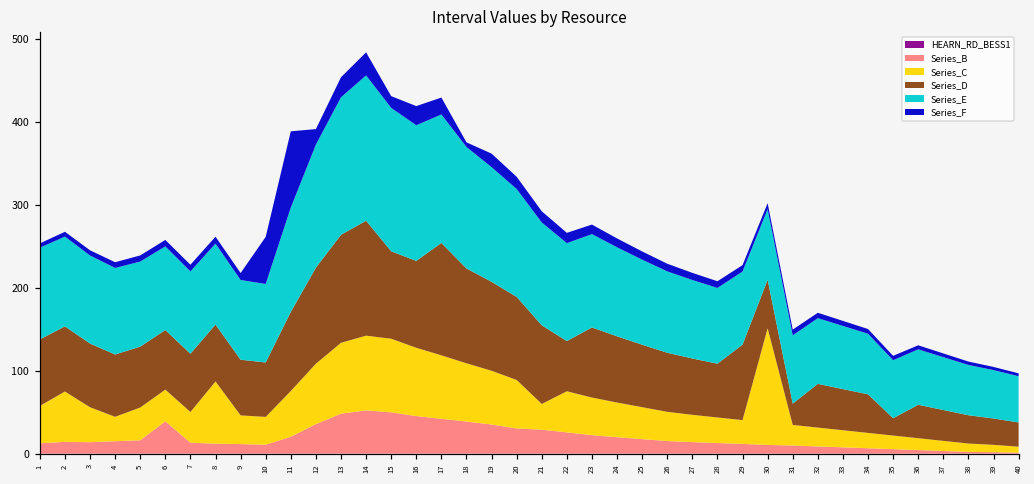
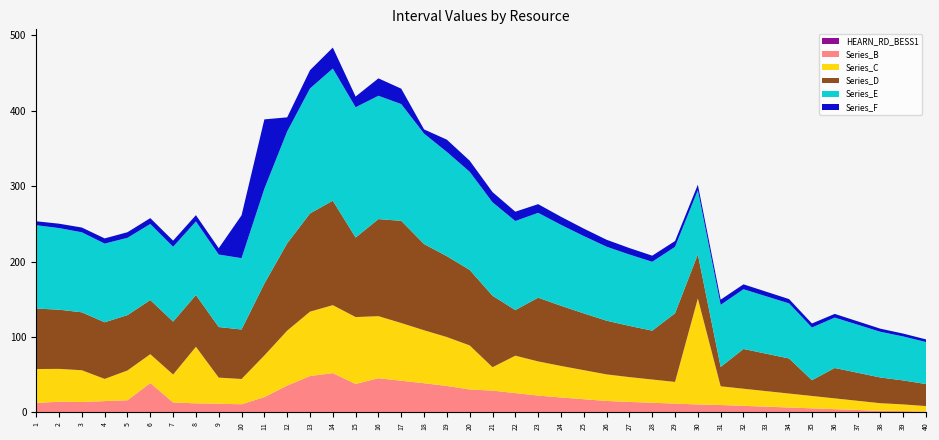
  {
    "Series_B": {
      "1": 10,
      "2": 10,
      "3": 10,
      "4": 20,
      "5": 20,
      "6": 40,
      "7": 10,
      "8": 10,
      "9": 10,
      "10": 10,
      "11": 20,
      "12": 40,
      "13": 50,
      "14": 50,
-     "15": 50,
+     "15": 40,
      "16": 50,
      "17": 40,
      "18": 40,
      "19": 40,
      "20": 30,
      "21": 30,
      "22": 30,
      "23": 20,
      "24": 20,
      "25": 20,
      "26": 20,
      "27": 10,
      "28": 10,
      "29": 10,
      "30": 10,
      "31": 10,
      "32": 10,
      "33": 10,
      "34": 10,
      "35": 10,
      "36": 0
    },
    "Series_C": {
      "1": 50,
-     "2": 60,
+     "2": 40,
      "3": 40,
      "4": 30,
      "5": 40,
      "6": 40,
      "7": 40,
      "8": 80,
      "9": 30,
      "10": 30,
      "11": 60,
      "12": 70,
      "13": 90,
      "14": 90,
      "15": 90,
      "16": 80,
      "17": 80,
      "18": 70,
      "19": 60,
      "20": 60,
      "21": 30,
      "22": 50,
      "23": 50,
      "24": 40,
      "25": 40,
      "26": 40,
      "27": 30,
      "28": 30,
      "29": 30,
      "30": 140,
      "31": 20,
      "32": 20,
      "33": 20,
      "34": 20,
      "35": 20,
      "36": 10,
      "37": 10,
      "38": 10,
      "39": 10,
      "40": 10
    },
    "Series_D": {
      "1": 80,
      "2": 80,
      "3": 80,
      "4": 80,
      "5": 70,
      "6": 70,
      "7": 70,
      "8": 70,
      "9": 70,
      "10": 70,
      "11": 100,
      "12": 120,
      "13": 130,
      "14": 140,
      "15": 110,
-     "16": 100,
+     "16": 130,
      "17": 140,
      "18": 110,
      "19": 110,
      "20": 100,
      "21": 90,
      "22": 60,
      "23": 80,
      "24": 80,
      "25": 80,
      "26": 70,
      "27": 70,
      "28": 60,
      "29": 90,
      "30": 60,
      "31": 30,
      "32": 50,
      "33": 50,
      "34": 50,
      "35": 20,
      "36": 40,
      "37": 40,
      "38": 30,
      "39": 30,
      "40": 30
    }
  }
